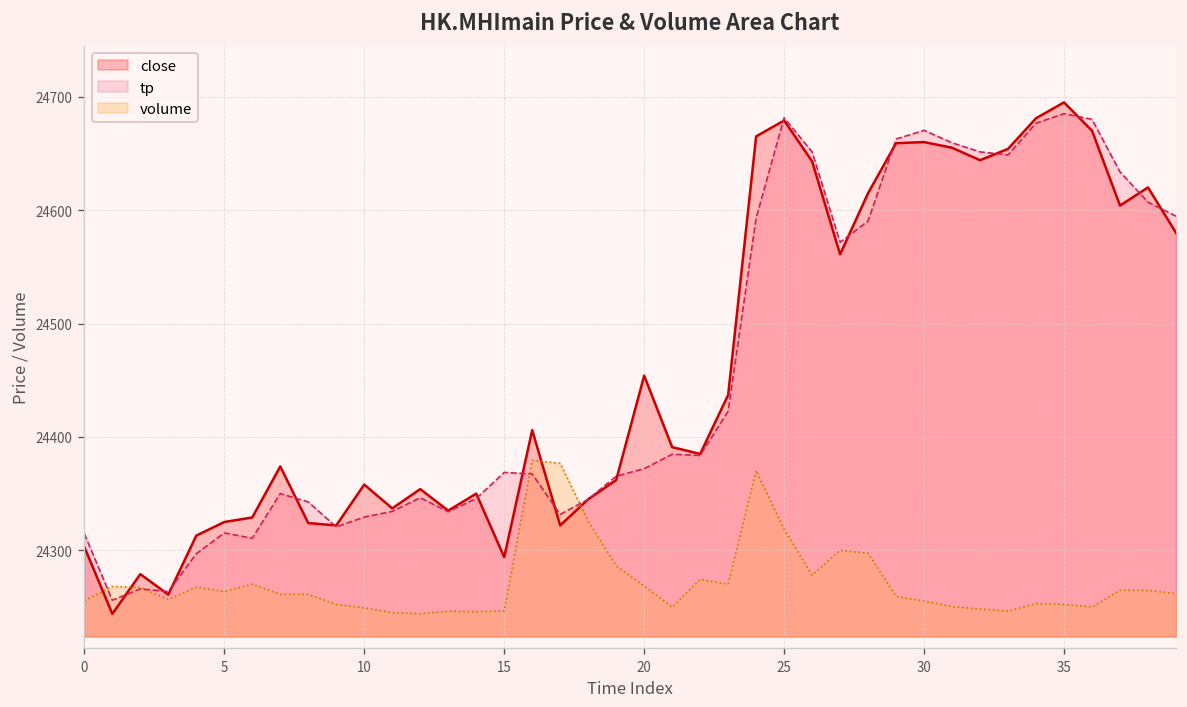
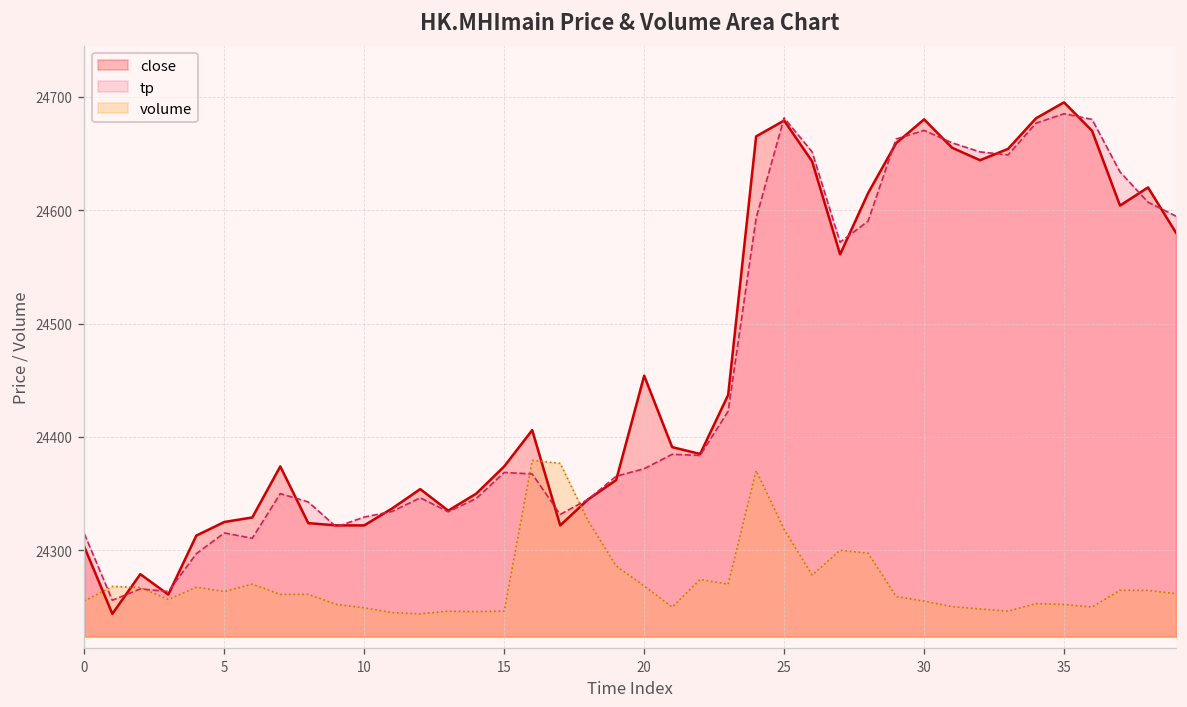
  {
    "close": {
      "0": 24300,
      "5": 24330,
-     "10": 24360,
-     "15": 24290,
+     "10": 24320,
+     "15": 24370,
      "20": 24450,
-     "30": 24660,
+     "30": 24680,
      "35": 24700
    }
  }
